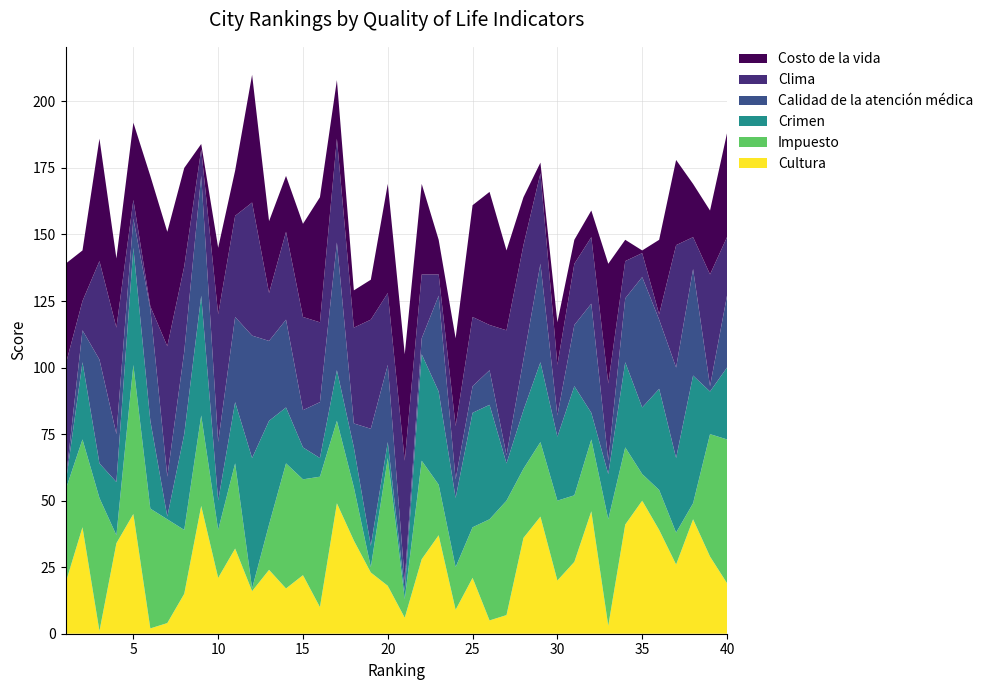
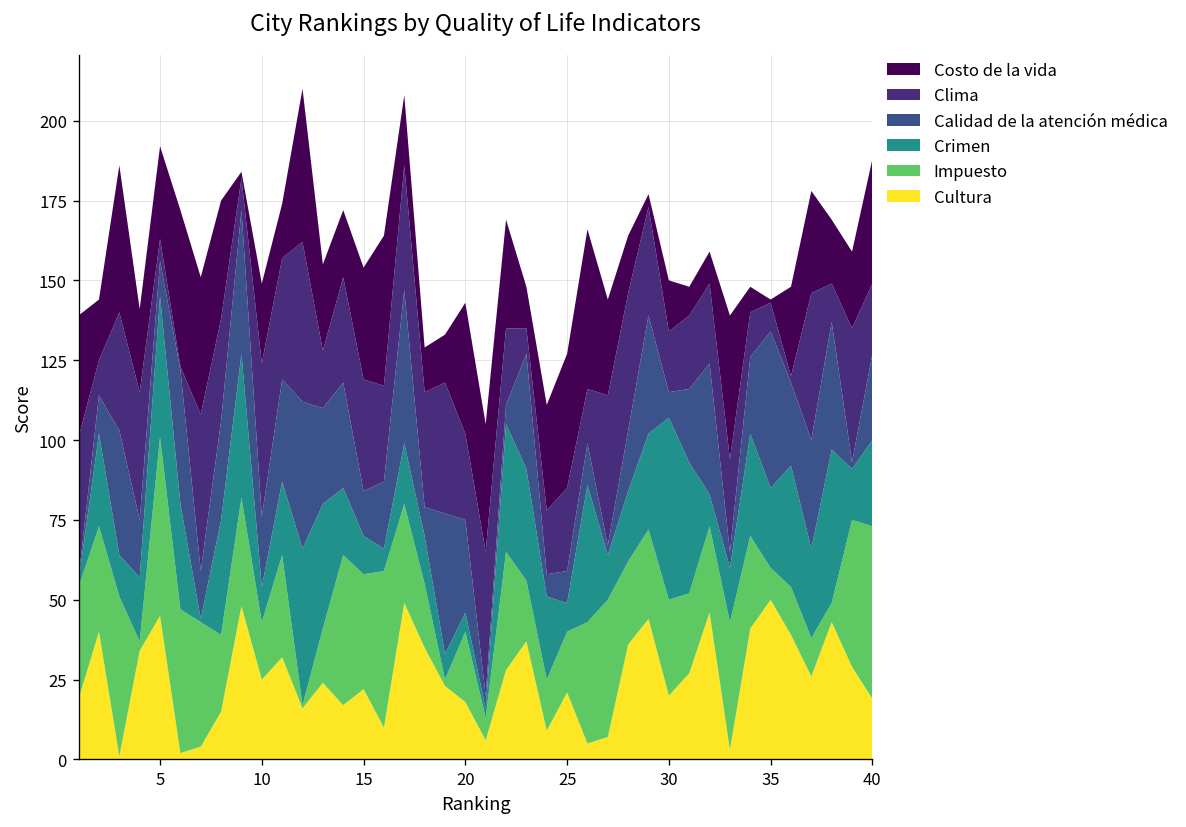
  {
    "Cultura": {
-     "10": 21
+     "10": 25
    },
    "Impuesto": {
-     "20": 48
+     "20": 22
    },
    "Crimen": {
-     "25": 43,
-     "30": 24
+     "25": 9,
+     "30": 57
    }
  }
